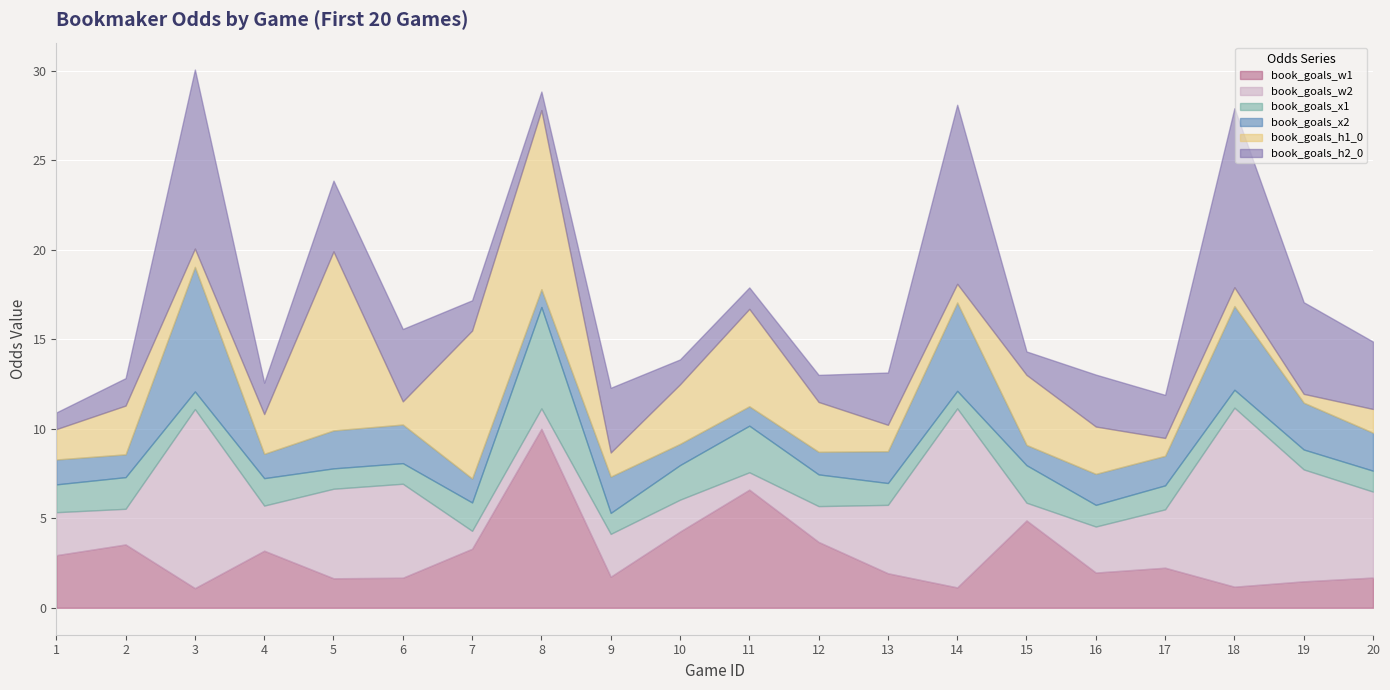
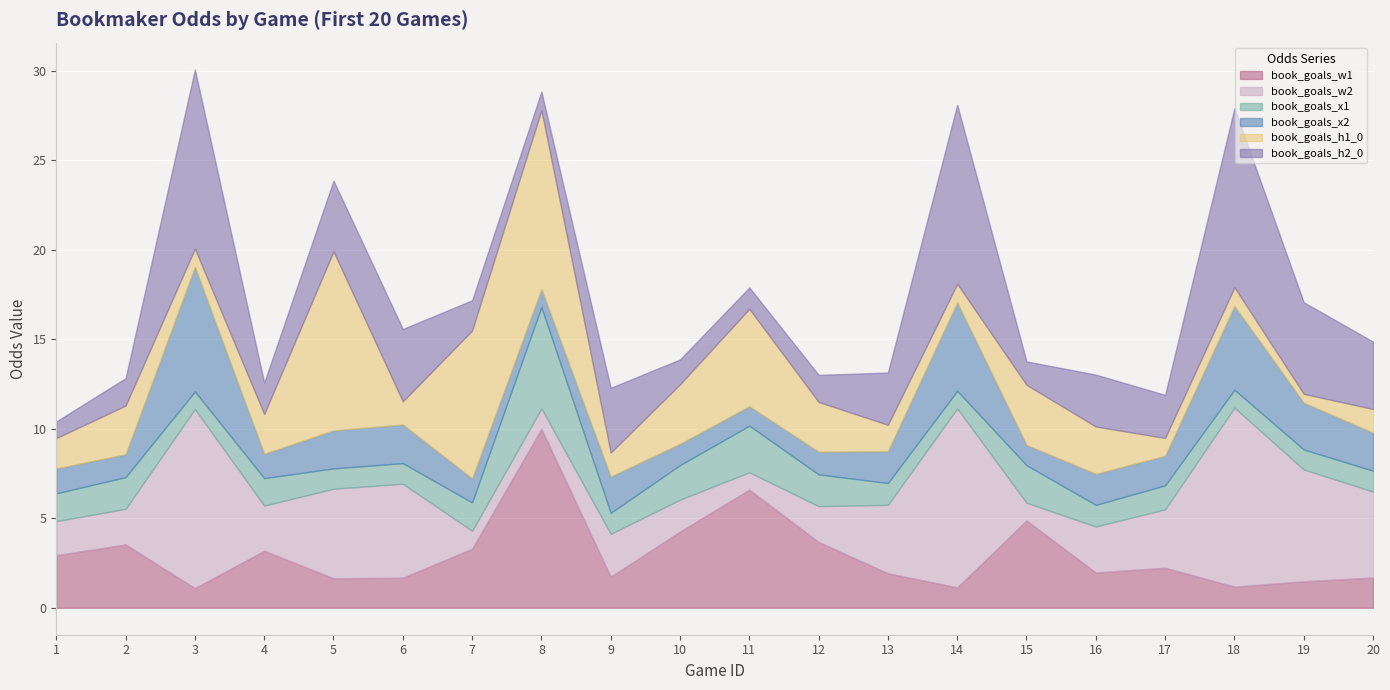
  {
    "book_goals_w2": {
-     "1": 2.4,
+     "1": 1.9,
      "2": 2.0,
      "3": 10.0,
      "4": 2.5,
      "5": 5.0,
      "6": 5.3,
      "7": 1.0,
      "8": 1.1,
      "9": 2.4,
      "10": 1.8,
      "11": 1.0,
      "12": 2.0,
      "13": 3.8,
      "14": 10.0,
      "15": 1.0,
      "16": 2.6,
      "17": 3.3,
      "18": 10.0,
      "19": 6.3,
      "20": 4.8
    },
    "book_goals_h1_0": {
      "1": 1.7,
      "2": 2.7,
      "3": 1.0,
      "4": 2.2,
      "5": 10.0,
      "6": 1.3,
      "7": 8.3,
      "8": 10.0,
      "9": 1.3,
      "10": 3.3,
      "11": 5.4,
      "12": 2.8,
      "13": 1.5,
      "14": 1.0,
-     "15": 3.9,
+     "15": 3.4,
      "16": 2.6,
      "17": 1.0,
      "18": 1.1,
      "19": 0.5,
      "20": 1.3
    }
  }
